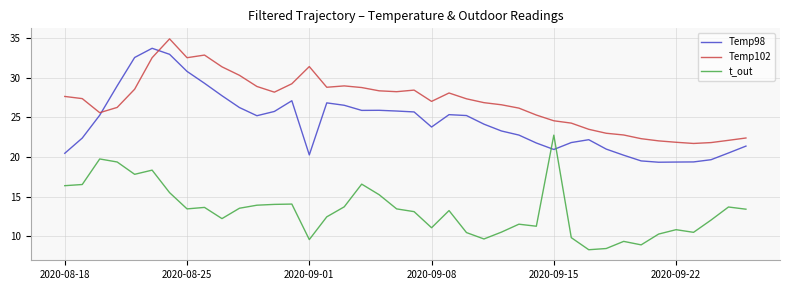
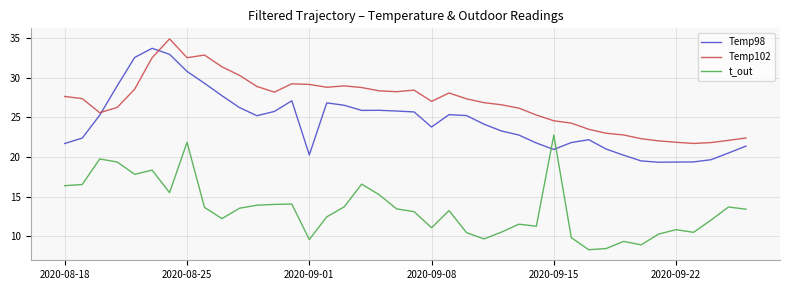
  {
    "Temp98": {
-     "2020-08-18": 20,
+     "2020-08-18": 22,
      "2020-08-25": 31,
      "2020-09-01": 20,
      "2020-09-08": 24,
      "2020-09-15": 21,
      "2020-09-22": 19
    },
    "Temp102": {
      "2020-08-18": 28,
      "2020-08-25": 33,
-     "2020-09-01": 31,
+     "2020-09-01": 29,
      "2020-09-08": 27,
      "2020-09-15": 25,
      "2020-09-22": 22
    },
    "t_out": {
      "2020-08-18": 16,
-     "2020-08-25": 13,
+     "2020-08-25": 22,
      "2020-09-01": 10,
      "2020-09-08": 11,
      "2020-09-15": 23,
      "2020-09-22": 11
    }
  }
